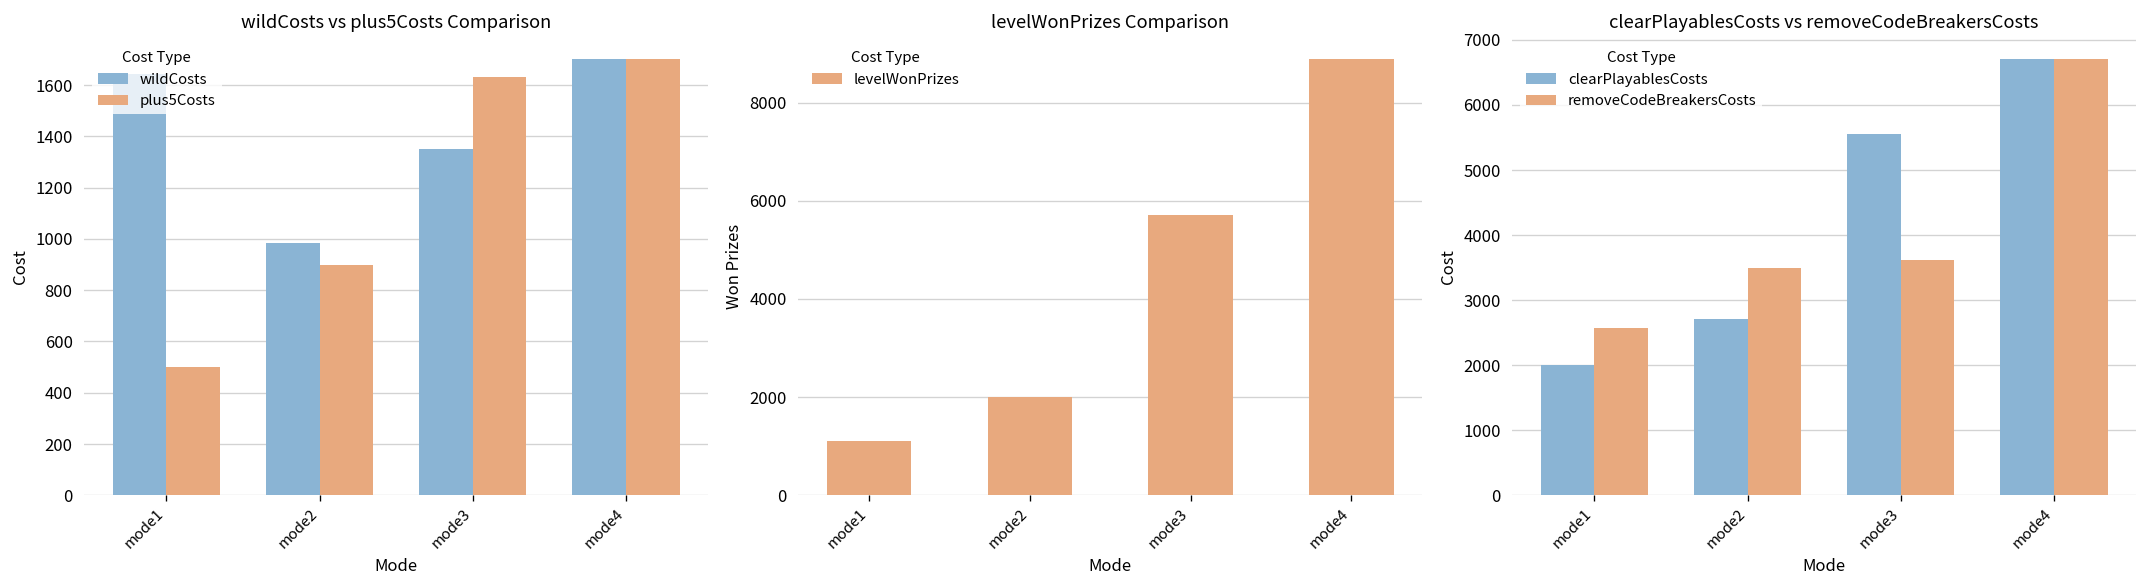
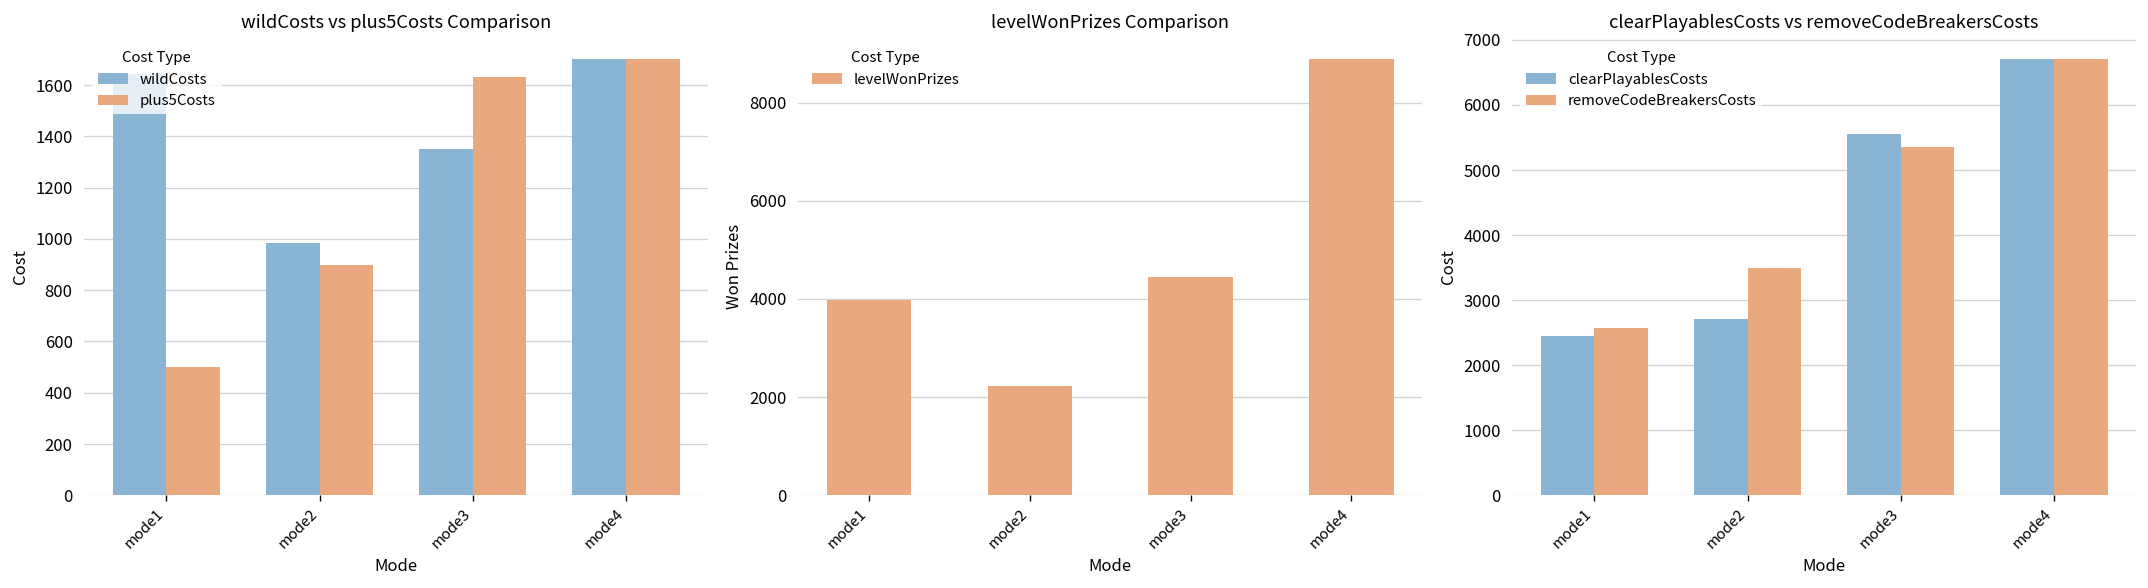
  {
    "wildCosts vs plus5Costs Comparison": {
      "wildCosts": {
        "mode2": 980,
        "mode3": 1350,
        "mode4": 1700
      },
      "plus5Costs": {
        "mode1": 500,
        "mode2": 900,
        "mode3": 1630,
        "mode4": 1700
      }
    },
    "levelWonPrizes Comparison": {
-     "mode1": 1100,
-     "mode2": 2000,
-     "mode3": 5700,
+     "mode1": 4000,
+     "mode2": 2200,
+     "mode3": 4400,
      "mode4": 8900
    },
    "clearPlayablesCosts vs removeCodeBreakersCosts": {
      "clearPlayablesCosts": {
-       "mode1": 2000,
+       "mode1": 2400,
        "mode2": 2700,
        "mode3": 5600,
        "mode4": 6700
      },
      "removeCodeBreakersCosts": {
        "mode1": 2600,
        "mode2": 3500,
-       "mode3": 3600,
+       "mode3": 5400,
        "mode4": 6700
      }
    }
  }
